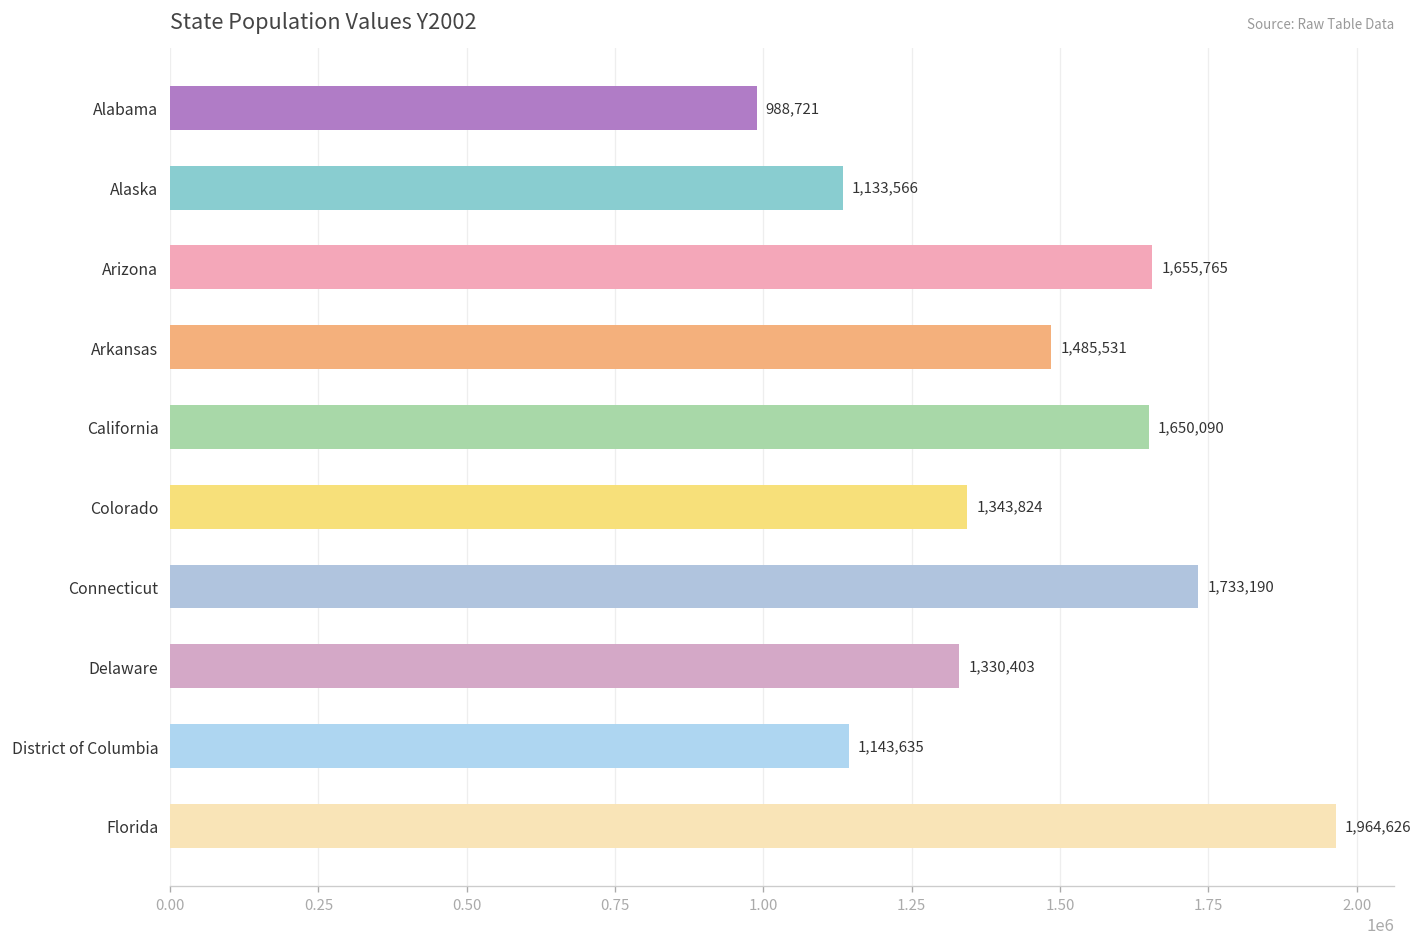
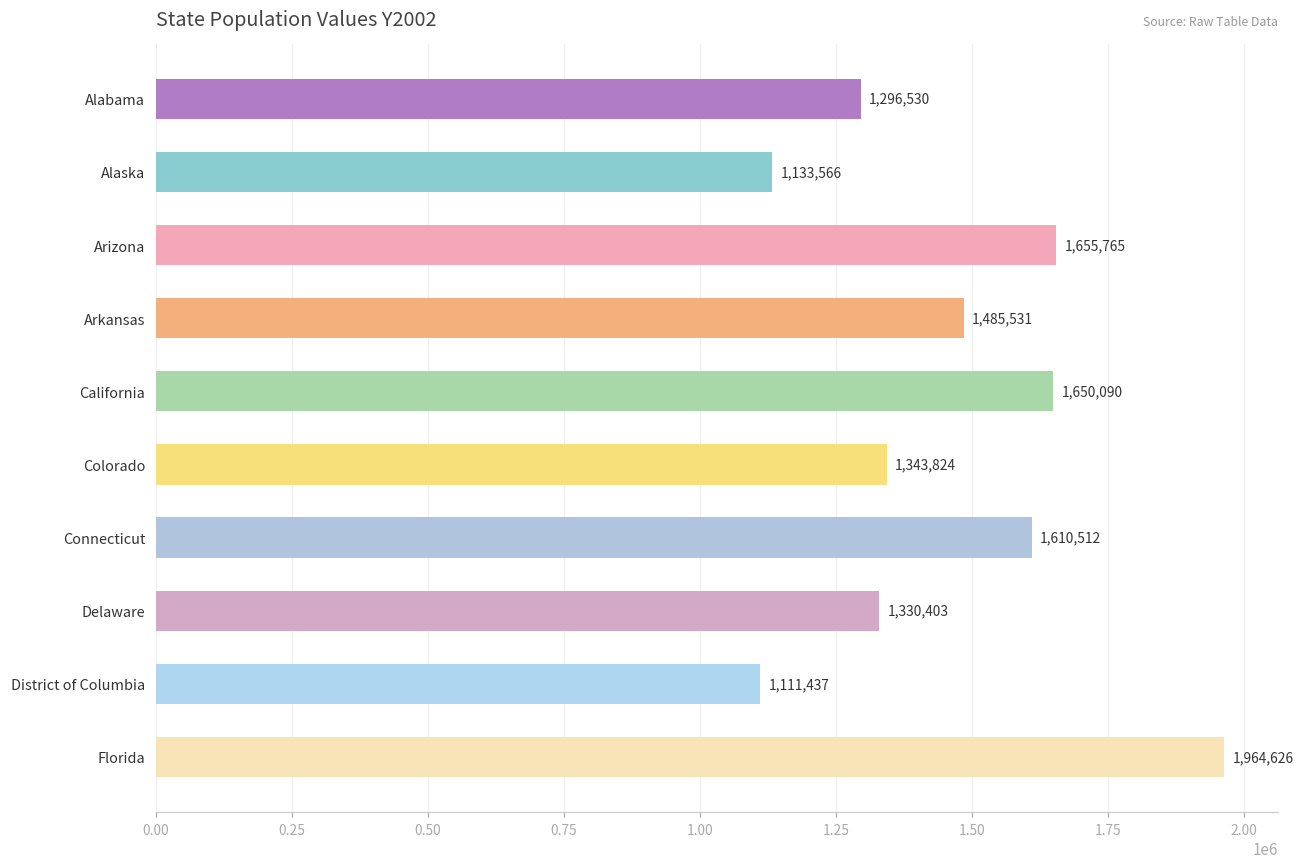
  {
-   "Alabama": "988,721",
+   "Alabama": "1,296,530",
    "Alaska": "1,133,566",
    "Arizona": "1,655,765",
    "Arkansas": "1,485,531",
    "California": "1,650,090",
    "Colorado": "1,343,824",
-   "Connecticut": "1,733,190",
+   "Connecticut": "1,610,512",
    "Delaware": "1,330,403",
-   "District of Columbia": "1,143,635",
+   "District of Columbia": "1,111,437",
    "Florida": "1,964,626"
  }
